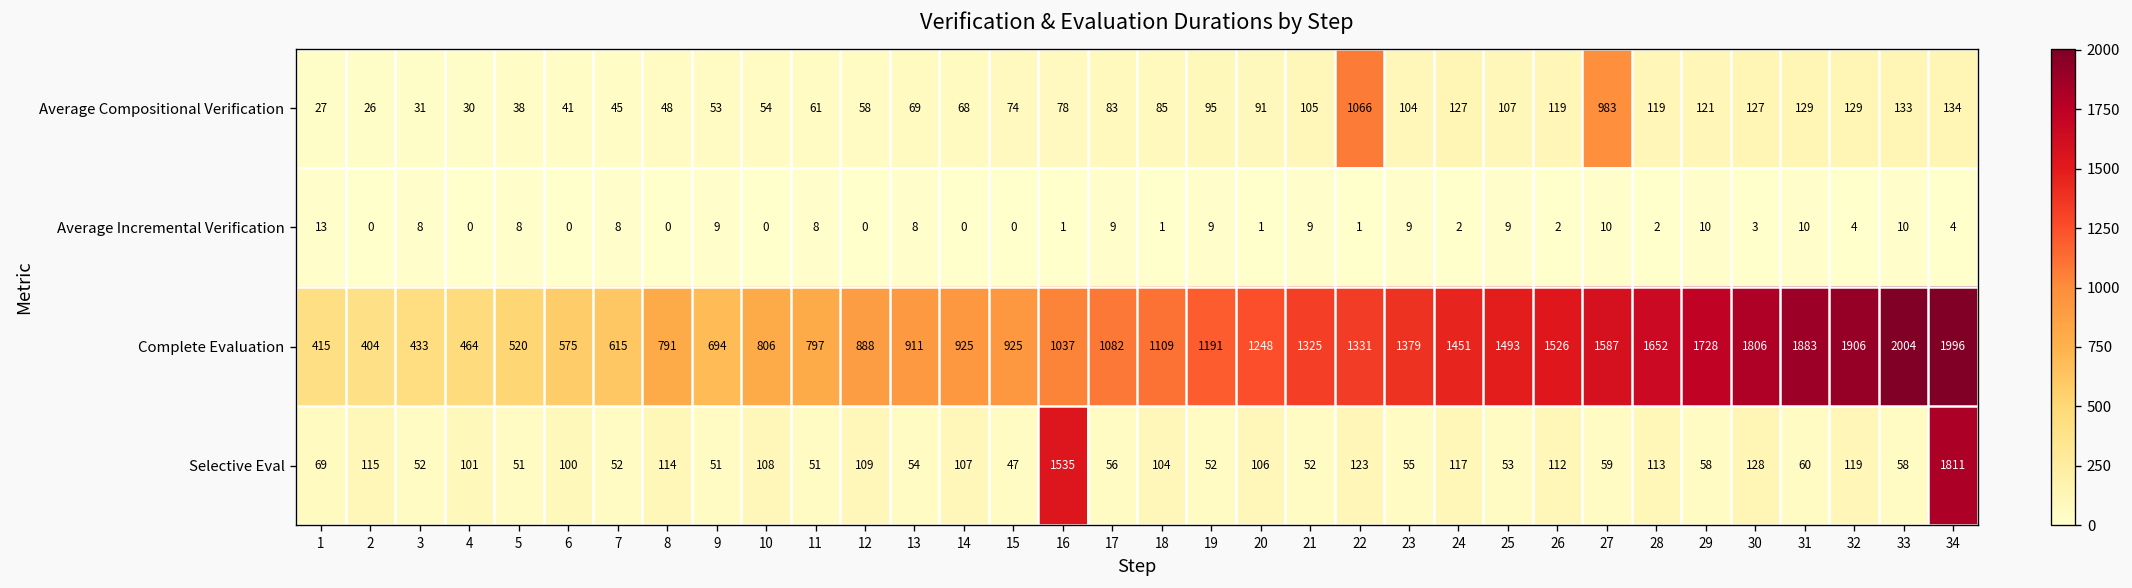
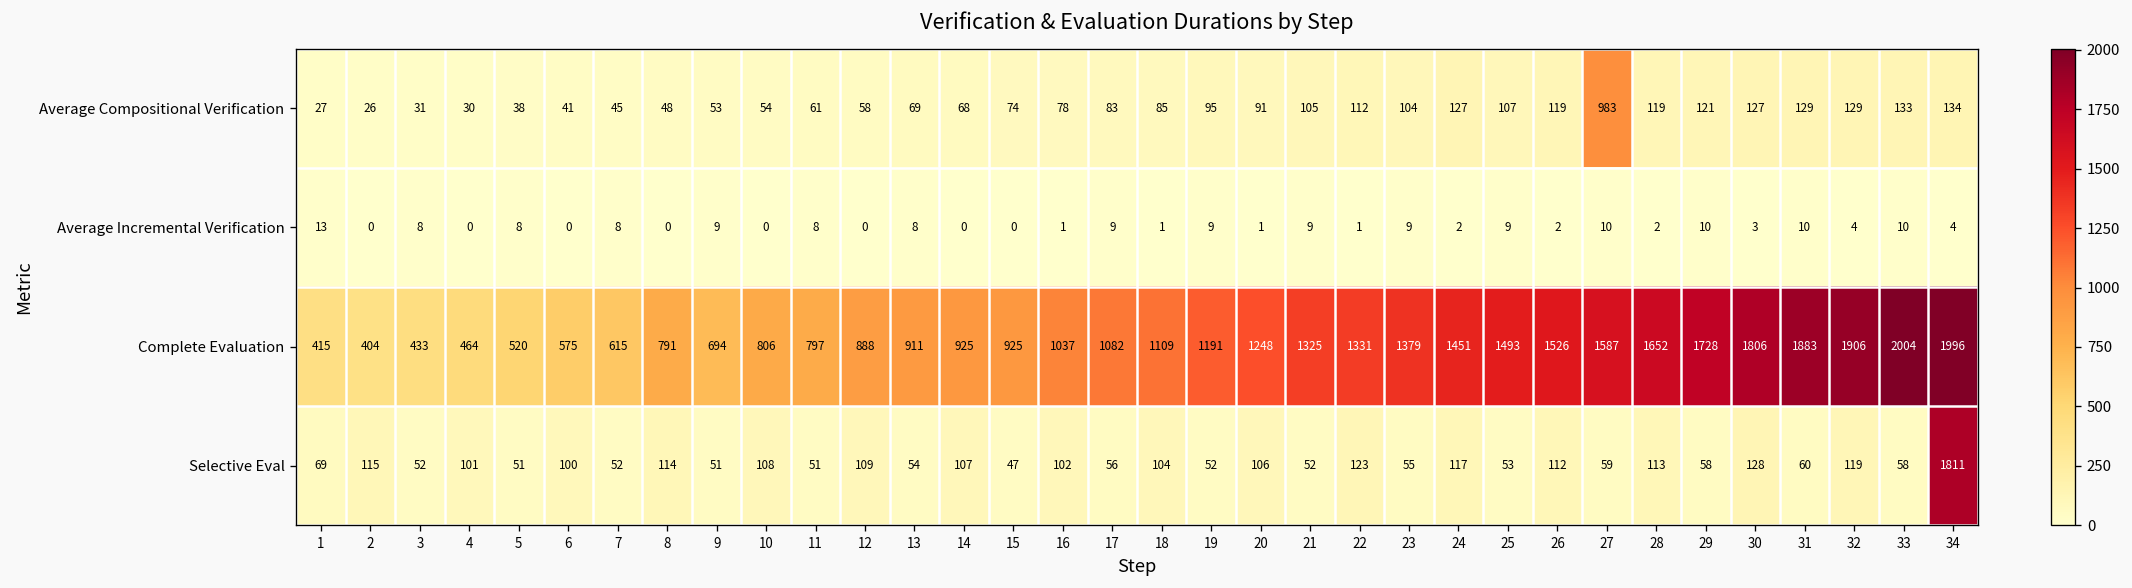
  {
    "Average Compositional Verification": {
      "1": 27,
      "2": 26,
      "3": 31,
      "4": 30,
      "5": 38,
      "6": 41,
      "7": 45,
      "8": 48,
      "9": 53,
      "10": 54,
      "11": 61,
      "12": 58,
      "13": 69,
      "14": 68,
      "15": 74,
      "16": 78,
      "17": 83,
      "18": 85,
      "19": 95,
      "20": 91,
      "21": 105,
-     "22": 1066,
+     "22": 112,
      "23": 104,
      "24": 127,
      "25": 107,
      "26": 119,
      "27": 983,
      "28": 119,
      "29": 121,
      "30": 127,
      "31": 129,
      "32": 129,
      "33": 133,
      "34": 134
    },
    "Average Incremental Verification": {
      "1": 13,
      "2": 0,
      "3": 8,
      "4": 0,
      "5": 8,
      "6": 0,
      "7": 8,
      "8": 0,
      "9": 9,
      "10": 0,
      "11": 8,
      "12": 0,
      "13": 8,
      "14": 0,
      "15": 0,
      "16": 1,
      "17": 9,
      "18": 1,
      "19": 9,
      "20": 1,
      "21": 9,
      "22": 1,
      "23": 9,
      "24": 2,
      "25": 9,
      "26": 2,
      "27": 10,
      "28": 2,
      "29": 10,
      "30": 3,
      "31": 10,
      "32": 4,
      "33": 10,
      "34": 4
    },
    "Complete Evaluation": {
      "1": 415,
      "2": 404,
      "3": 433,
      "4": 464,
      "5": 520,
      "6": 575,
      "7": 615,
      "8": 791,
      "9": 694,
      "10": 806,
      "11": 797,
      "12": 888,
      "13": 911,
      "14": 925,
      "15": 925,
      "16": 1037,
      "17": 1082,
      "18": 1109,
      "19": 1191,
      "20": 1248,
      "21": 1325,
      "22": 1331,
      "23": 1379,
      "24": 1451,
      "25": 1493,
      "26": 1526,
      "27": 1587,
      "28": 1652,
      "29": 1728,
      "30": 1806,
      "31": 1883,
      "32": 1906,
      "33": 2004,
      "34": 1996
    },
    "Selective Eval": {
      "1": 69,
      "2": 115,
      "3": 52,
      "4": 101,
      "5": 51,
      "6": 100,
      "7": 52,
      "8": 114,
      "9": 51,
      "10": 108,
      "11": 51,
      "12": 109,
      "13": 54,
      "14": 107,
      "15": 47,
-     "16": 1535,
+     "16": 102,
      "17": 56,
      "18": 104,
      "19": 52,
      "20": 106,
      "21": 52,
      "22": 123,
      "23": 55,
      "24": 117,
      "25": 53,
      "26": 112,
      "27": 59,
      "28": 113,
      "29": 58,
      "30": 128,
      "31": 60,
      "32": 119,
      "33": 58,
      "34": 1811
    }
  }
